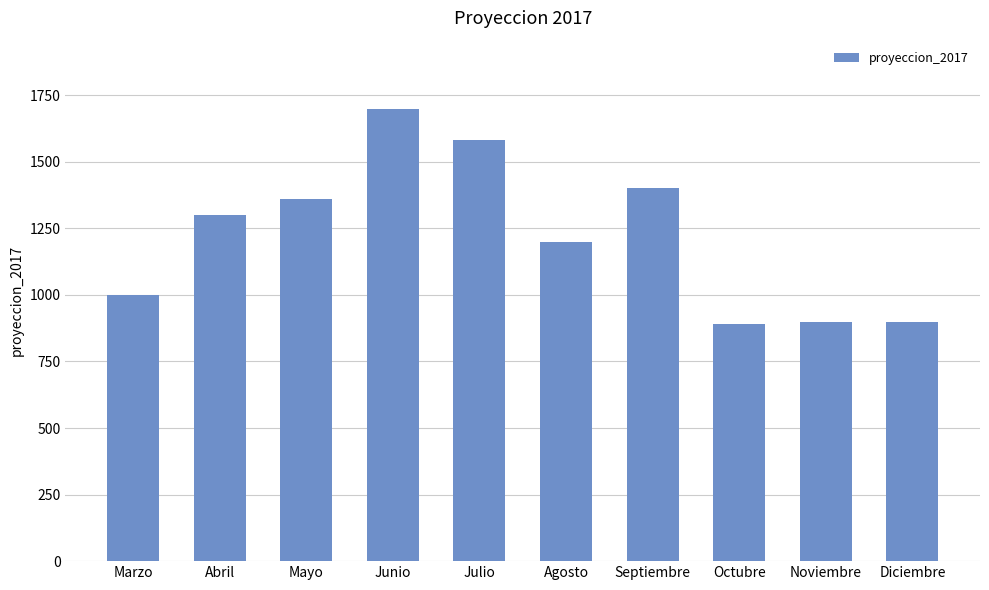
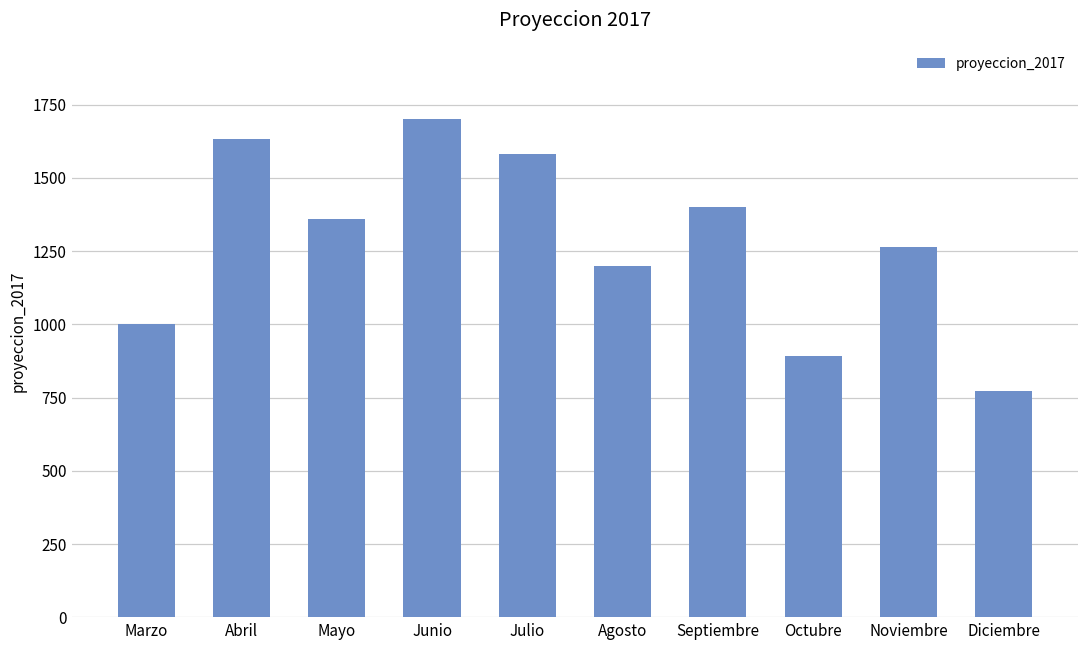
  {
    "Marzo": 1000,
-   "Abril": 1300,
+   "Abril": 1630,
    "Mayo": 1360,
    "Junio": 1700,
    "Julio": 1580,
    "Agosto": 1200,
    "Septiembre": 1400,
    "Octubre": 890,
-   "Noviembre": 900,
-   "Diciembre": 900
+   "Noviembre": 1270,
+   "Diciembre": 770
  }
